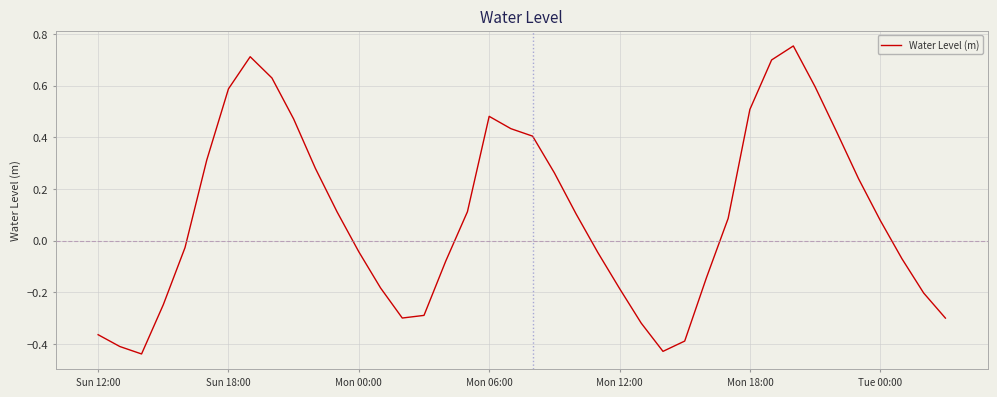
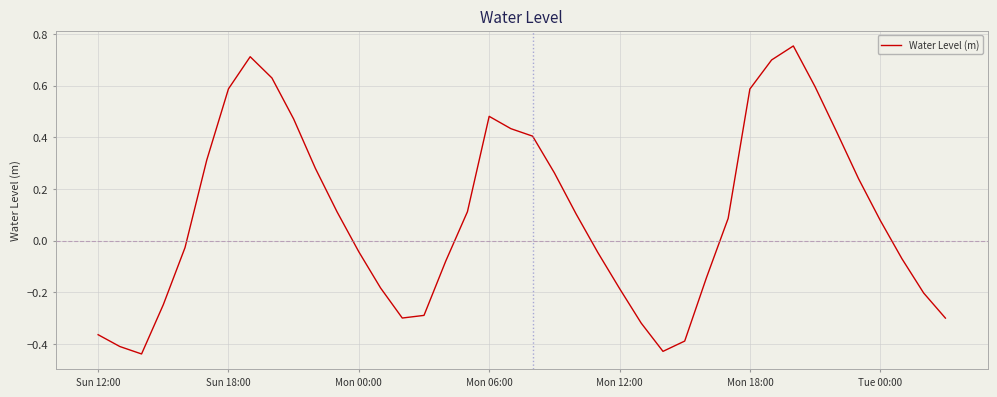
  {
    "Sun 12:00": -0.36,
    "Sun 18:00": 0.59,
    "Mon 00:00": -0.04,
    "Mon 06:00": 0.48,
    "Mon 12:00": -0.19,
-   "Mon 18:00": 0.51,
+   "Mon 18:00": 0.59,
    "Tue 00:00": 0.08
  }
